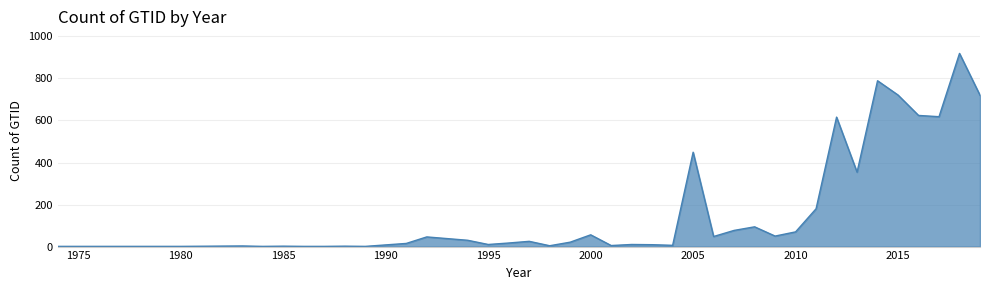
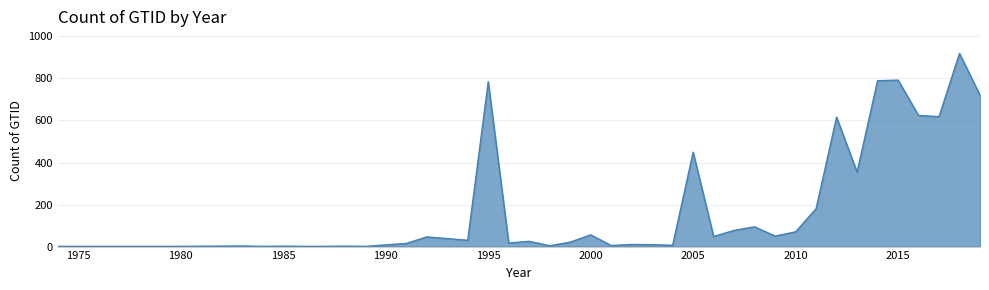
  {
    "1980": 0,
    "1985": 0,
-   "1995": 10,
+   "1995": 780,
    "2000": 60,
    "2005": 450,
    "2010": 70,
-   "2015": 720
+   "2015": 790
  }
